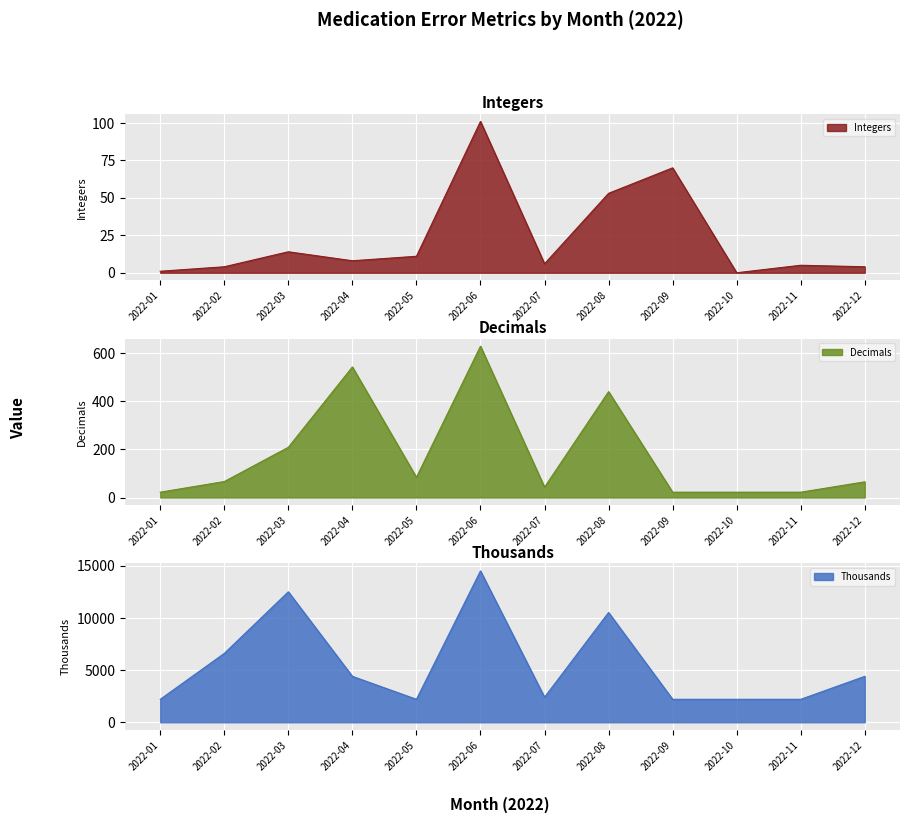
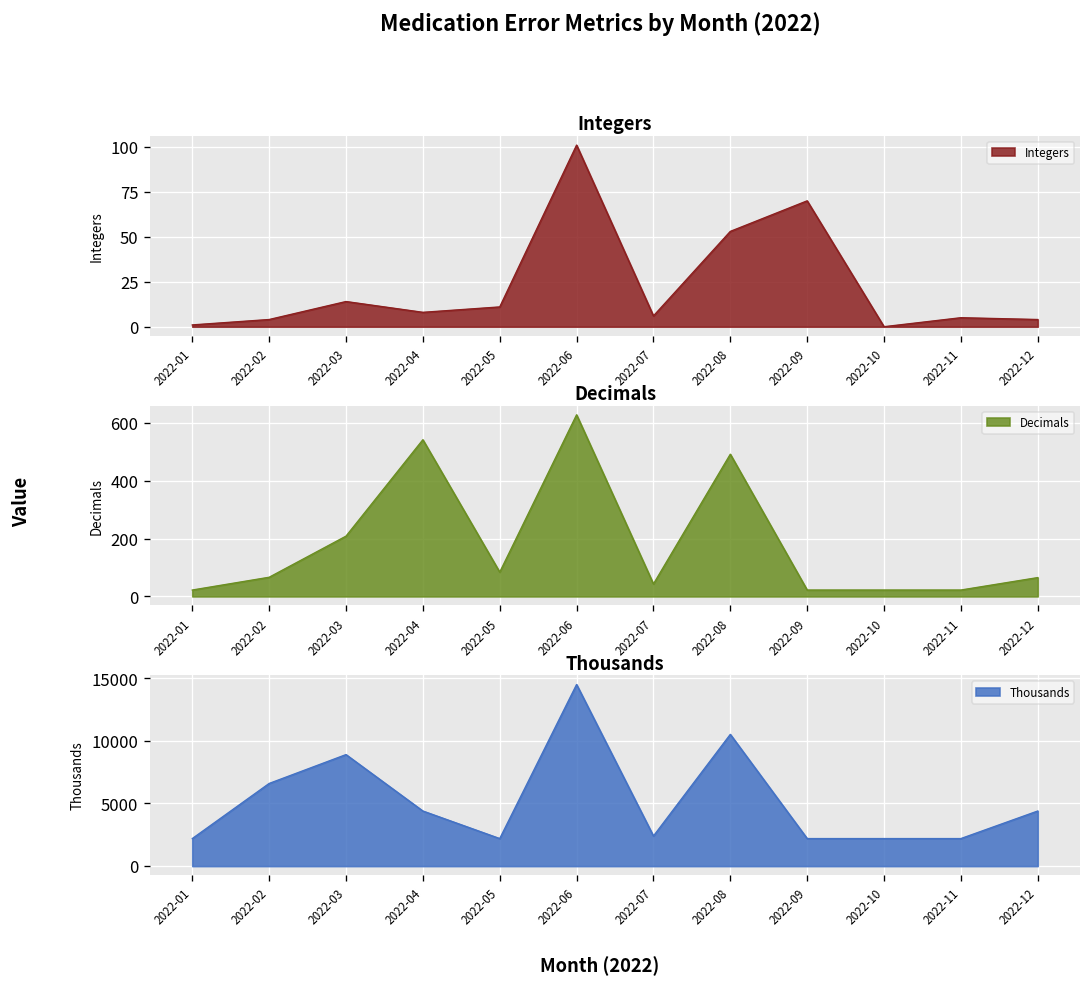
  {
    "Integers": {
      "2022-01": 1,
      "2022-02": 4,
      "2022-03": 14,
      "2022-04": 8,
      "2022-05": 11,
      "2022-06": 101,
      "2022-07": 6,
      "2022-08": 53,
      "2022-09": 70,
      "2022-10": 0,
      "2022-11": 5,
      "2022-12": 4
    },
    "Decimals": {
      "2022-01": 20,
      "2022-02": 70,
      "2022-03": 210,
      "2022-04": 540,
      "2022-05": 80,
      "2022-06": 630,
      "2022-07": 40,
-     "2022-08": 440,
+     "2022-08": 490,
      "2022-09": 20,
      "2022-10": 20,
      "2022-11": 20,
      "2022-12": 70
    },
    "Thousands": {
      "2022-01": 2200,
      "2022-02": 6600,
-     "2022-03": 12500,
+     "2022-03": 8900,
      "2022-04": 4400,
      "2022-05": 2200,
      "2022-06": 14500,
      "2022-07": 2400,
      "2022-08": 10500,
      "2022-09": 2200,
      "2022-10": 2200,
      "2022-11": 2200,
      "2022-12": 4400
    }
  }
